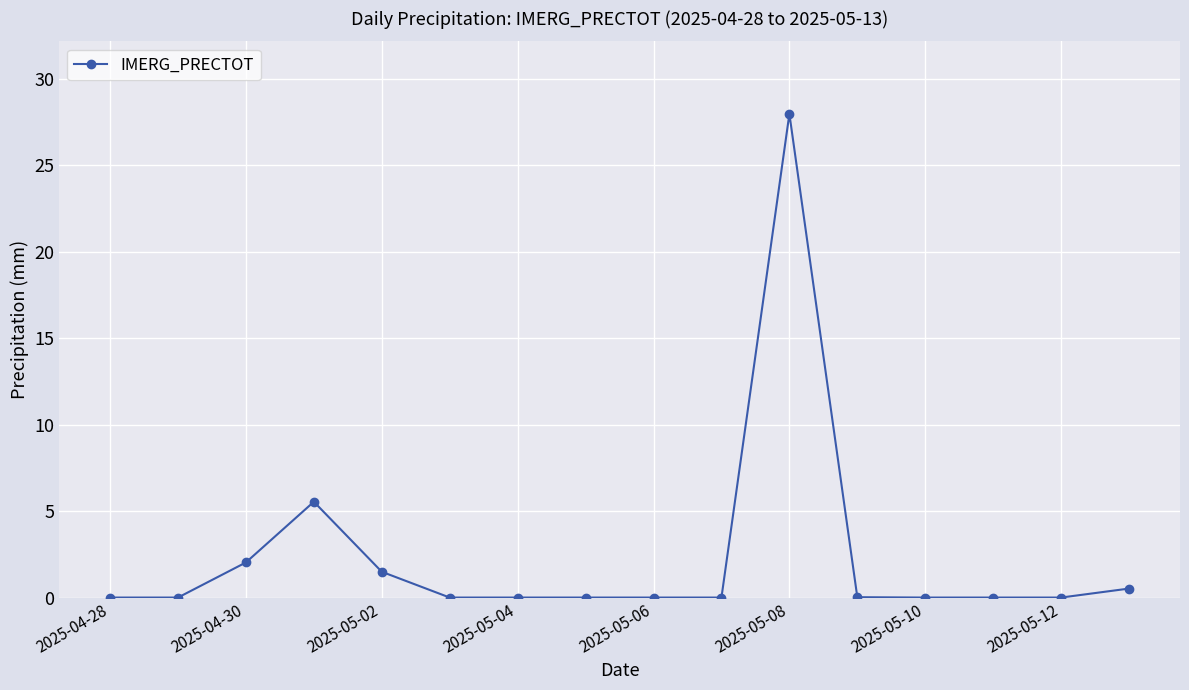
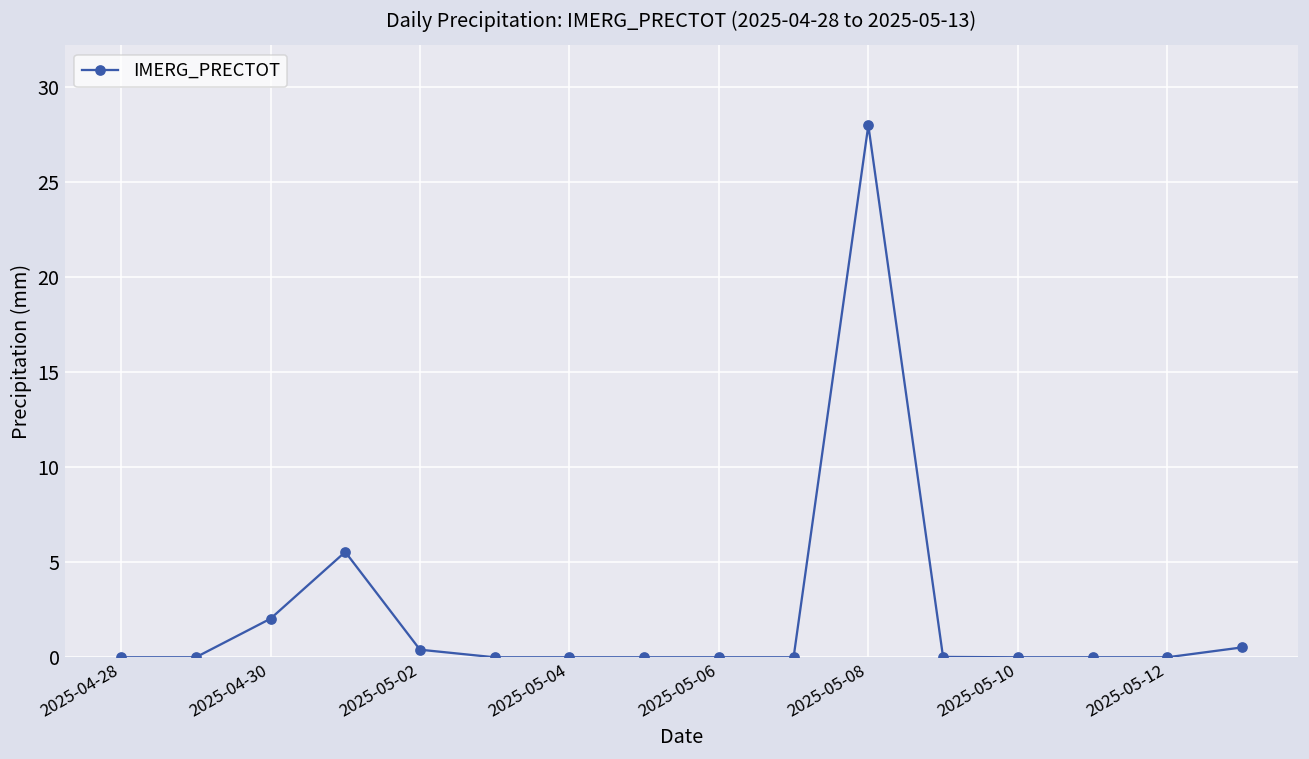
  {
    "2025-04-28": 0.0,
    "2025-04-30": 2.0,
-   "2025-05-02": 1.5,
+   "2025-05-02": 0.4,
    "2025-05-04": 0.0,
    "2025-05-06": 0.0,
    "2025-05-08": 28.0,
    "2025-05-10": 0.0,
    "2025-05-12": 0.0
  }
